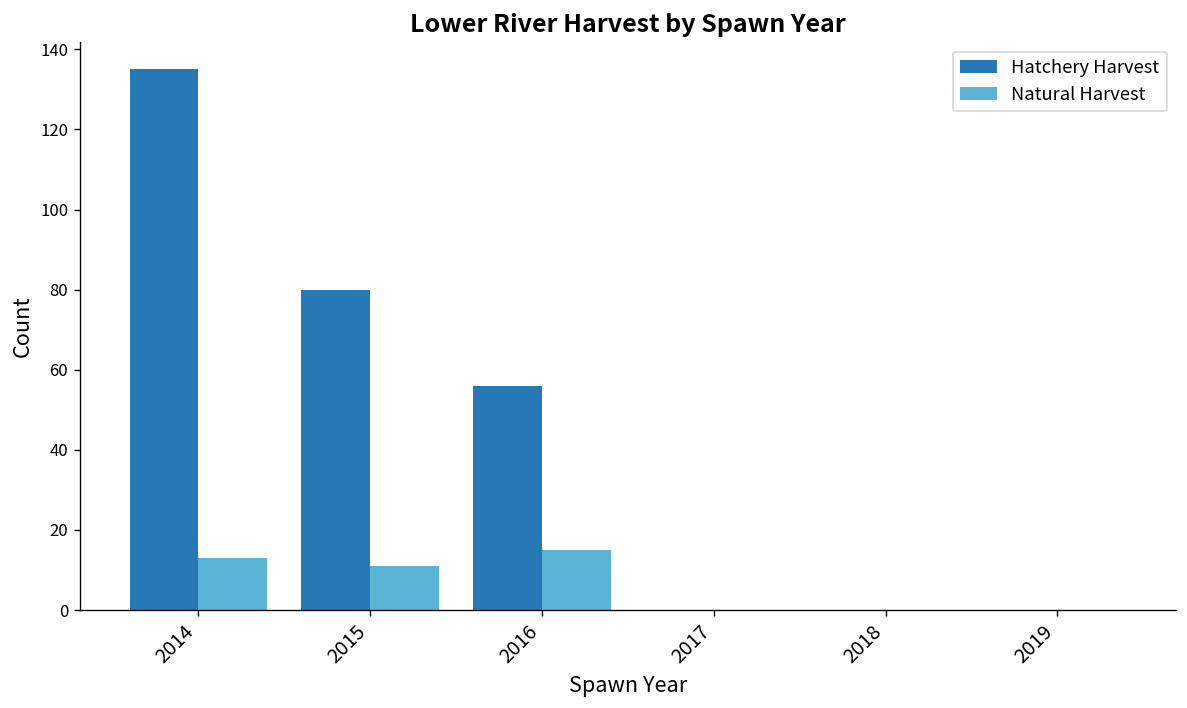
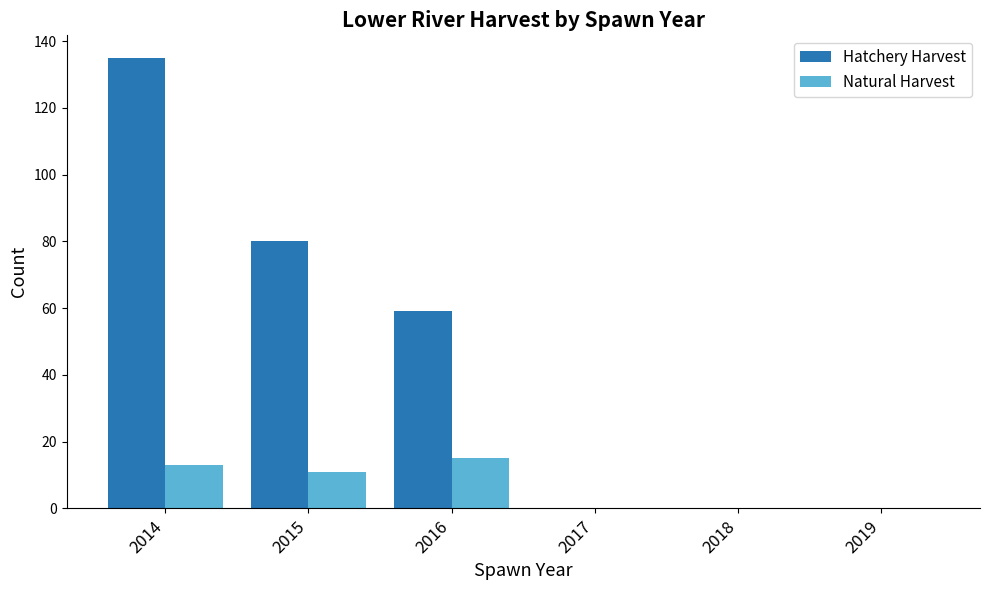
  {
    "Hatchery Harvest": {
      "2014": 135,
      "2015": 80,
-     "2016": 56,
+     "2016": 59,
      "2017": 0,
      "2018": 0,
      "2019": 0
    },
    "Natural Harvest": {
      "2014": 13,
      "2015": 11,
      "2016": 15,
      "2017": 0,
      "2018": 0,
      "2019": 0
    }
  }
